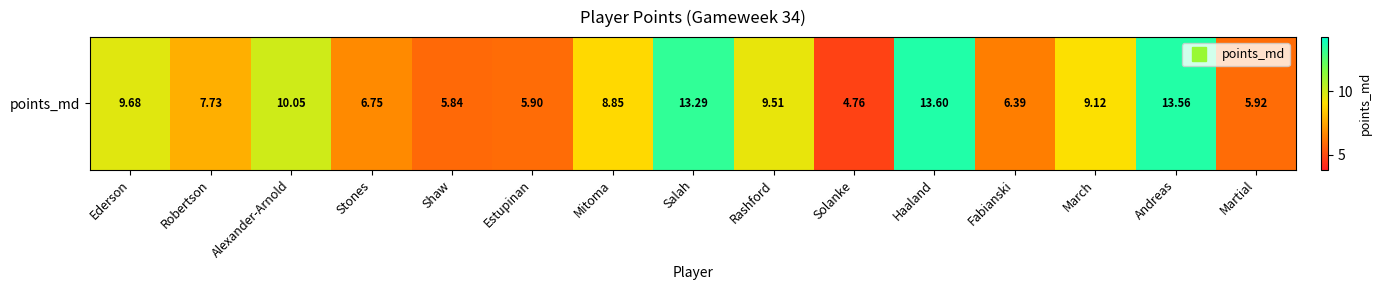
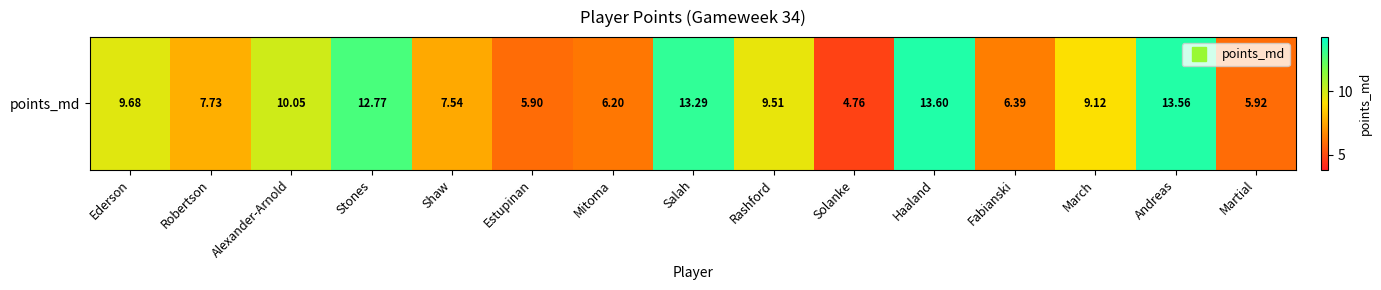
  {
    "points_md": {
      "Ederson": 9.68,
      "Robertson": 7.73,
      "Alexander-Arnold": 10.05,
-     "Stones": 6.75,
-     "Shaw": 5.84,
+     "Stones": 12.77,
+     "Shaw": 7.54,
      "Estupinan": 5.90,
-     "Mitoma": 8.85,
+     "Mitoma": 6.20,
      "Salah": 13.29,
      "Rashford": 9.51,
      "Solanke": 4.76,
      "Haaland": 13.60,
      "Fabianski": 6.39,
      "March": 9.12,
      "Andreas": 13.56,
      "Martial": 5.92
    }
  }
